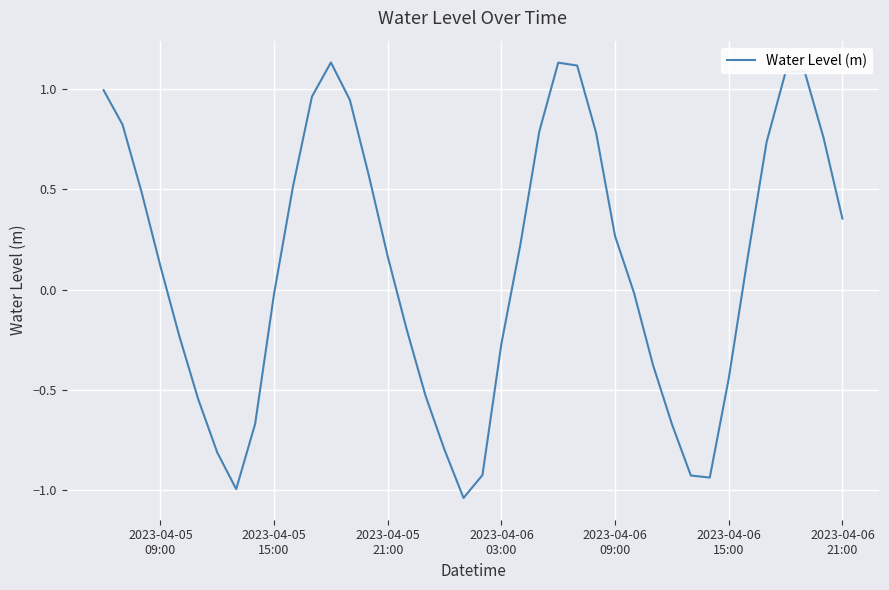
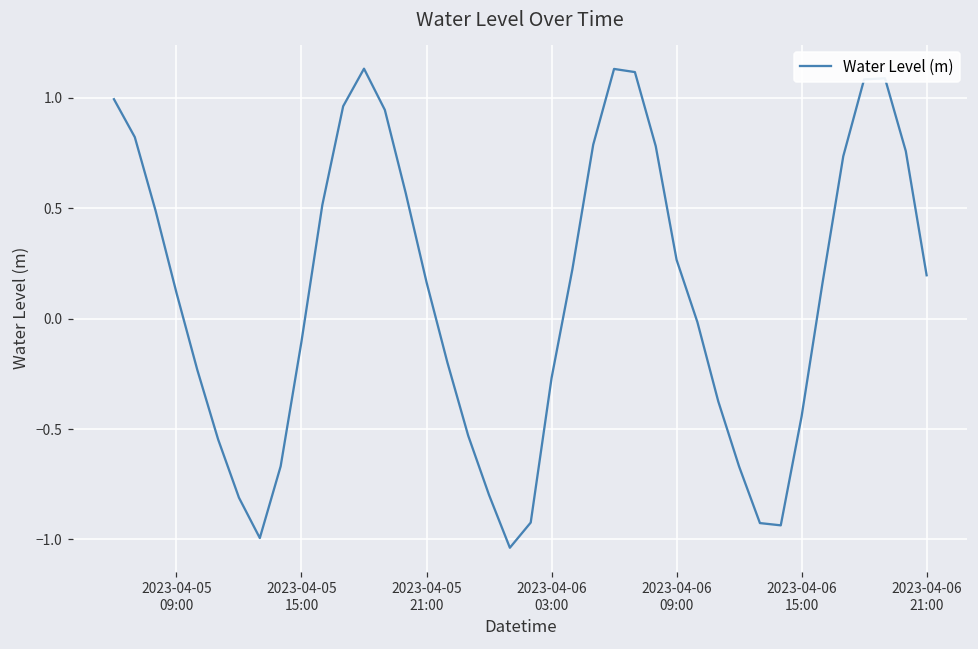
  {
    "2023-04-05 09:00": 0.12,
-   "2023-04-05 15:00": -0.02,
+   "2023-04-05 15:00": -0.10,
    "2023-04-05 21:00": 0.17,
    "2023-04-06 03:00": -0.27,
    "2023-04-06 09:00": 0.27,
    "2023-04-06 15:00": -0.44,
-   "2023-04-06 21:00": 0.35
+   "2023-04-06 21:00": 0.20
  }
